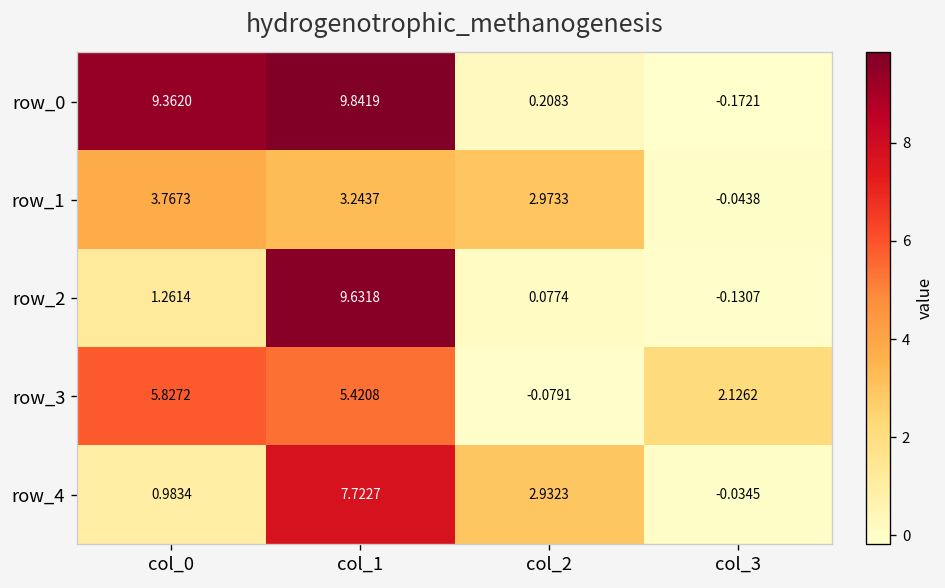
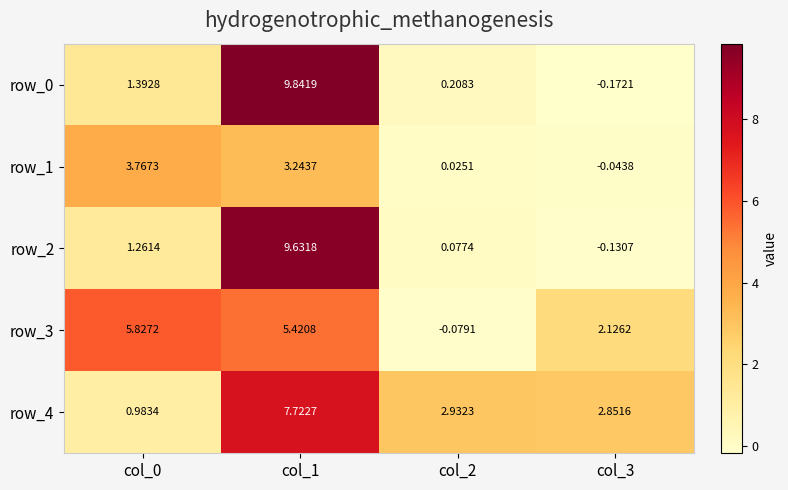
  {
    "row_0": {
-     "col_0": 9.3620,
+     "col_0": 1.3928,
      "col_1": 9.8419,
      "col_2": 0.2083,
      "col_3": -0.1721
    },
    "row_1": {
      "col_0": 3.7673,
      "col_1": 3.2437,
-     "col_2": 2.9733,
+     "col_2": 0.0251,
      "col_3": -0.0438
    },
    "row_2": {
      "col_0": 1.2614,
      "col_1": 9.6318,
      "col_2": 0.0774,
      "col_3": -0.1307
    },
    "row_3": {
      "col_0": 5.8272,
      "col_1": 5.4208,
      "col_2": -0.0791,
      "col_3": 2.1262
    },
    "row_4": {
      "col_0": 0.9834,
      "col_1": 7.7227,
      "col_2": 2.9323,
-     "col_3": -0.0345
+     "col_3": 2.8516
    }
  }
